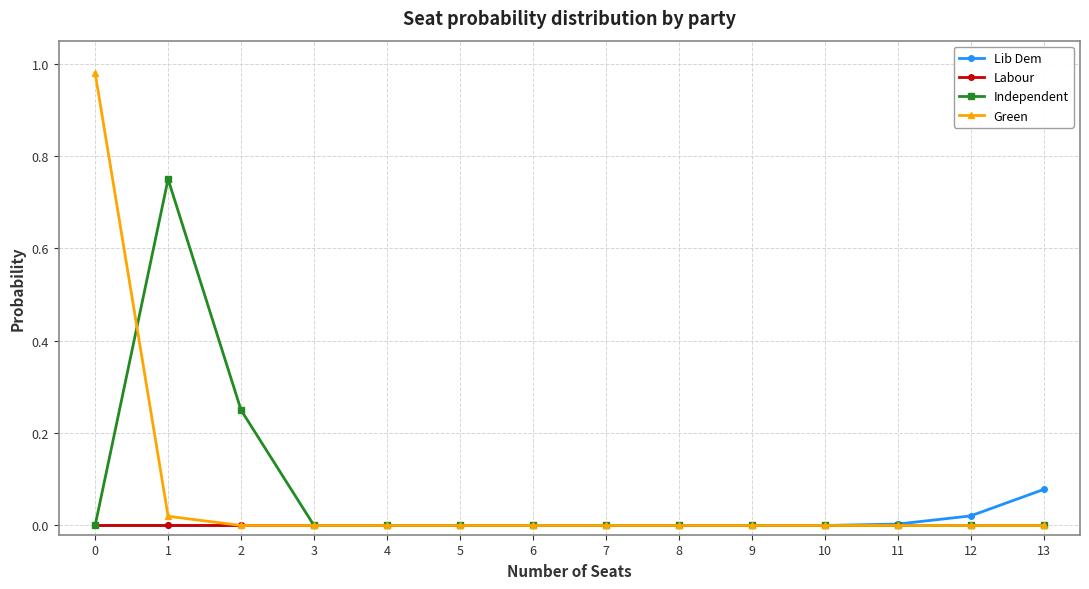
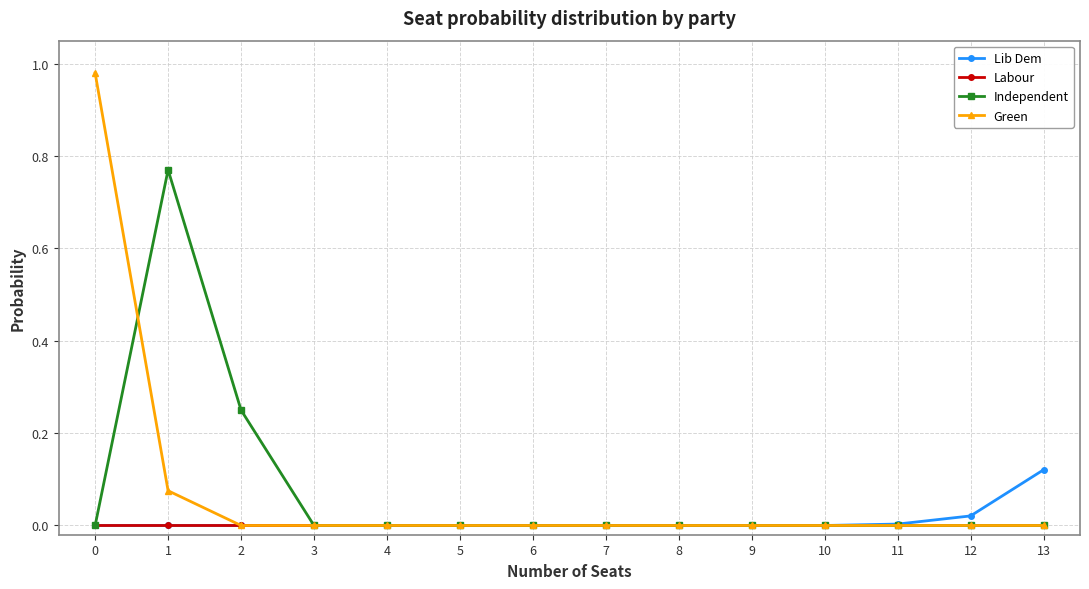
  {
    "Lib Dem": {
      "12": 0.02,
-     "13": 0.08
+     "13": 0.12
    },
    "Independent": {
-     "1": 0.75,
+     "1": 0.77,
      "2": 0.25
    },
    "Green": {
      "0": 0.98,
-     "1": 0.02
+     "1": 0.08
    }
  }
